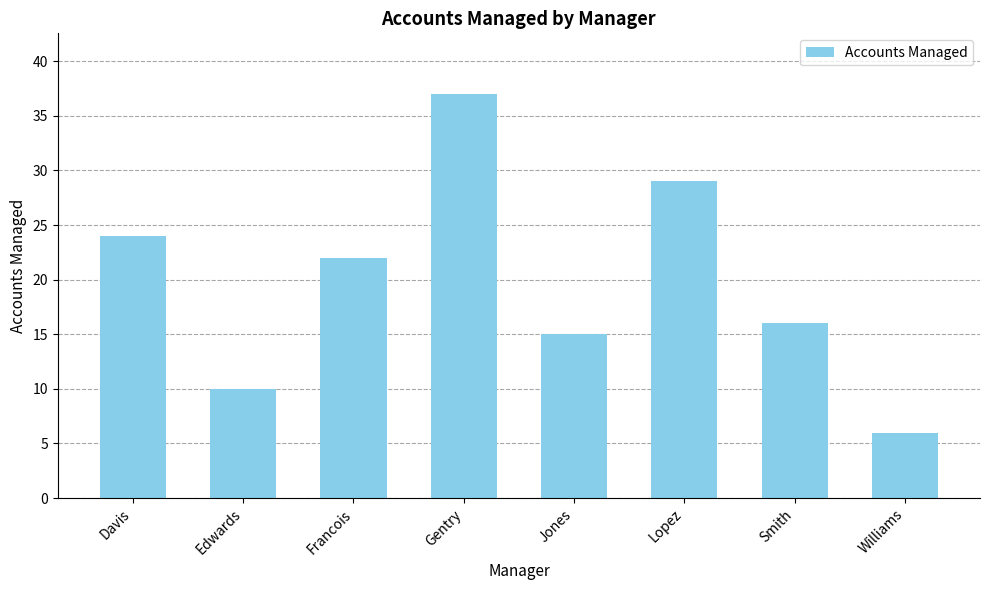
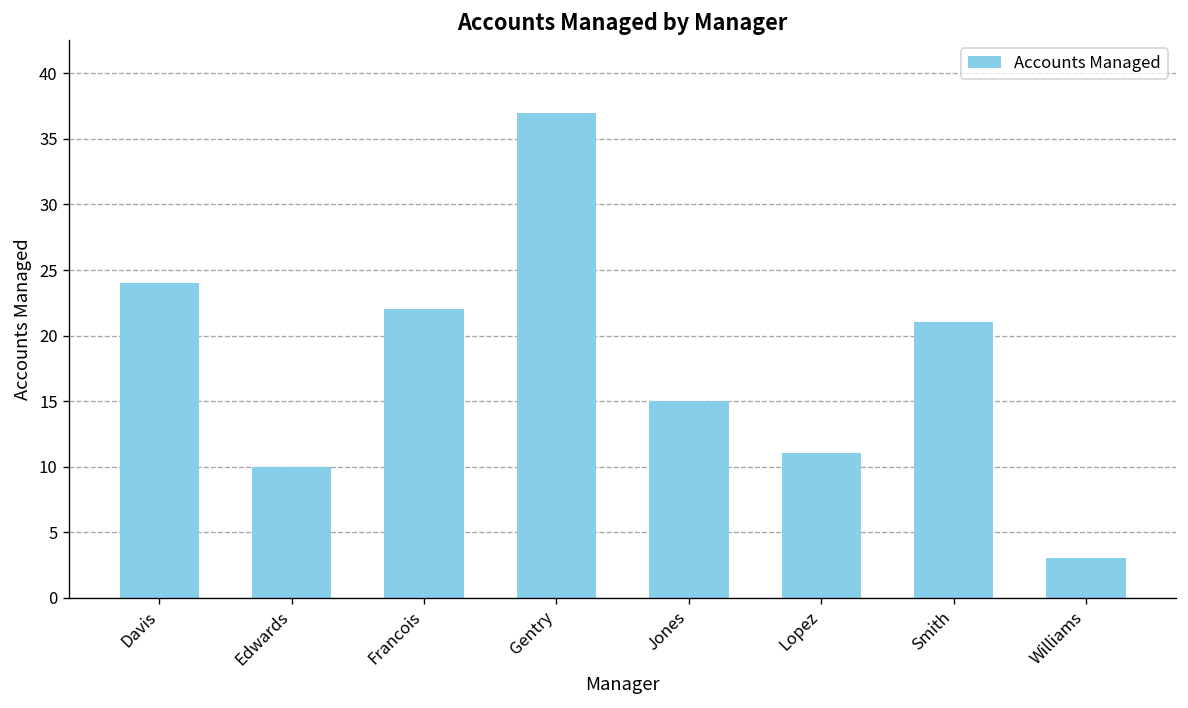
  {
    "Davis": 24,
    "Edwards": 10,
    "Francois": 22,
    "Gentry": 37,
    "Jones": 15,
-   "Lopez": 29,
-   "Smith": 16,
-   "Williams": 6
+   "Lopez": 11,
+   "Smith": 21,
+   "Williams": 3
  }
